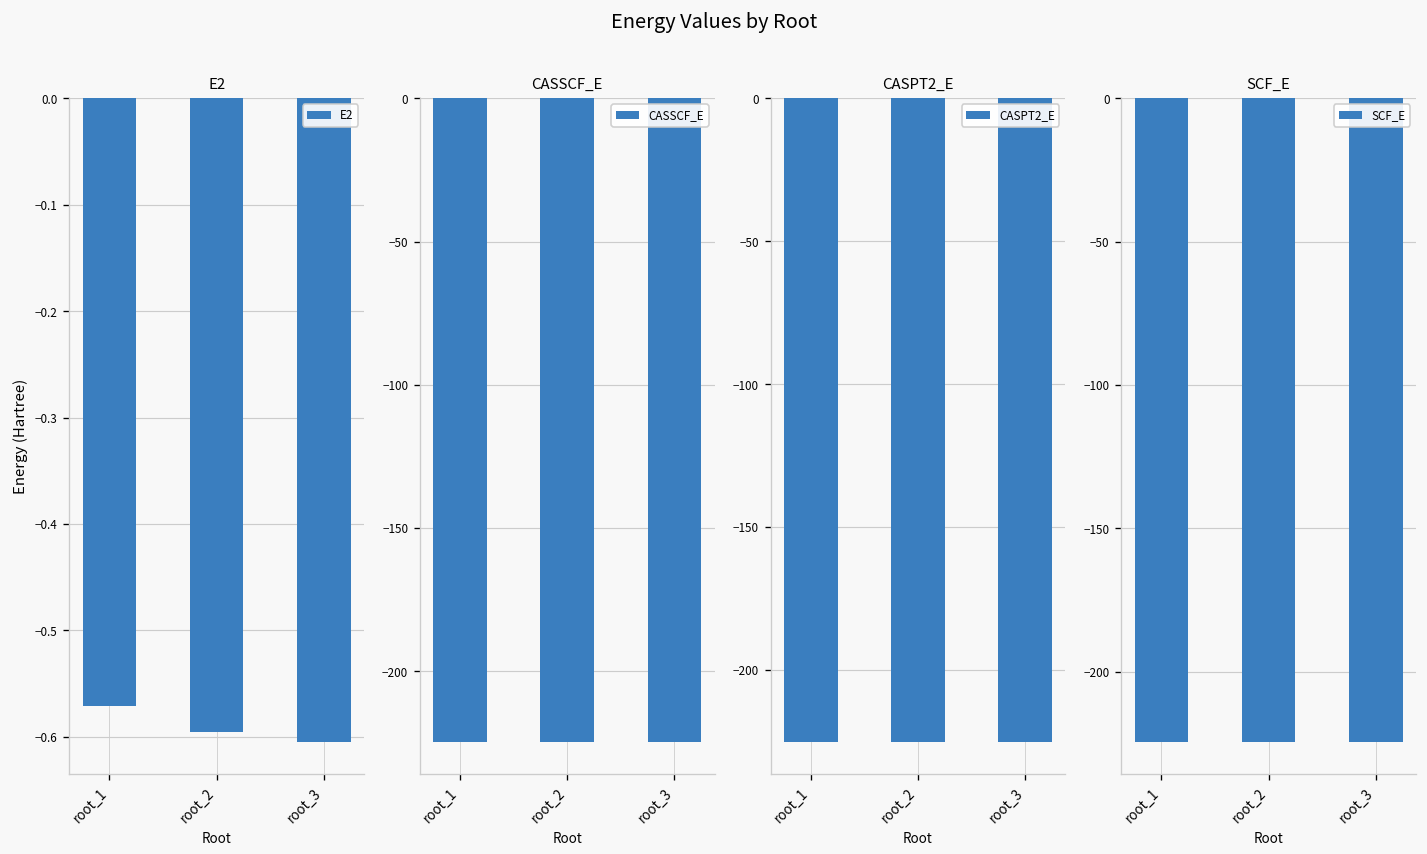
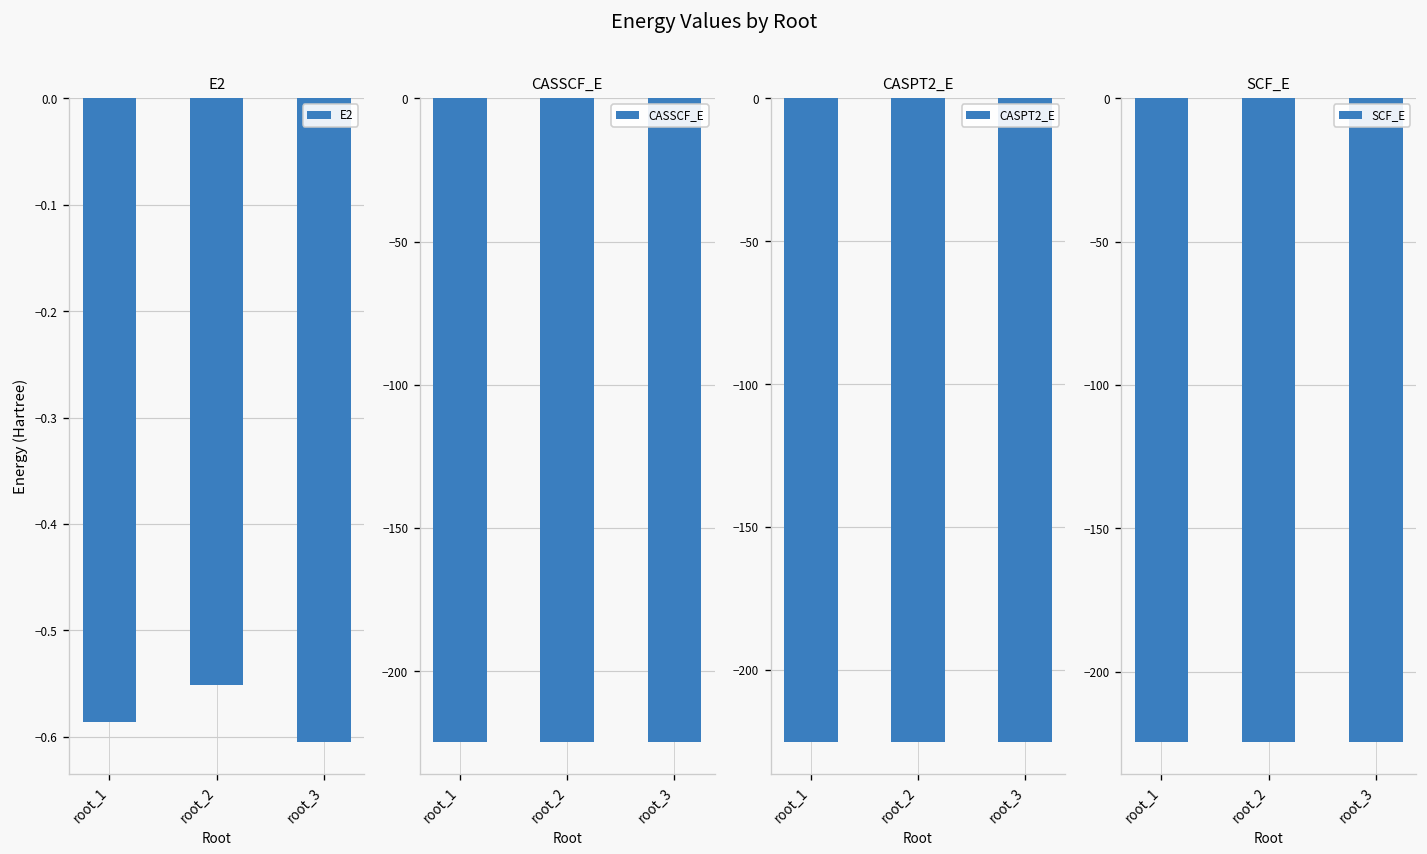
  {
    "E2": {
-     "root_1": -0.57,
-     "root_2": -0.60,
+     "root_1": -0.59,
+     "root_2": -0.55,
      "root_3": -0.60
    },
    "CASSCF_E": {
      "root_1": -225,
      "root_2": -225,
      "root_3": -225
    },
    "CASPT2_E": {
      "root_1": -225,
      "root_2": -225,
      "root_3": -225
    },
    "SCF_E": {
      "root_1": -224,
      "root_2": -224,
      "root_3": -224
    }
  }
